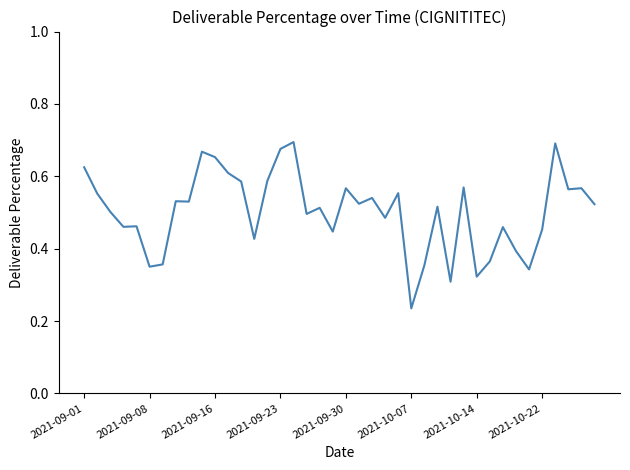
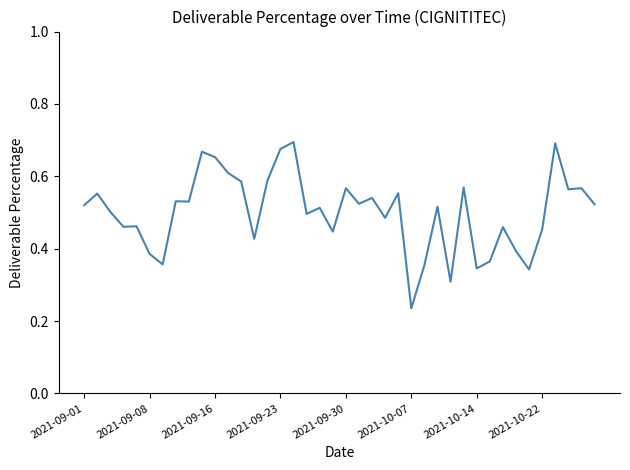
  {
-   "2021-09-01": 0.62,
-   "2021-09-08": 0.35,
+   "2021-09-01": 0.52,
+   "2021-09-08": 0.39,
    "2021-09-16": 0.65,
    "2021-09-23": 0.68,
    "2021-09-30": 0.57,
    "2021-10-07": 0.24,
-   "2021-10-14": 0.32,
+   "2021-10-14": 0.35,
    "2021-10-22": 0.45
  }
